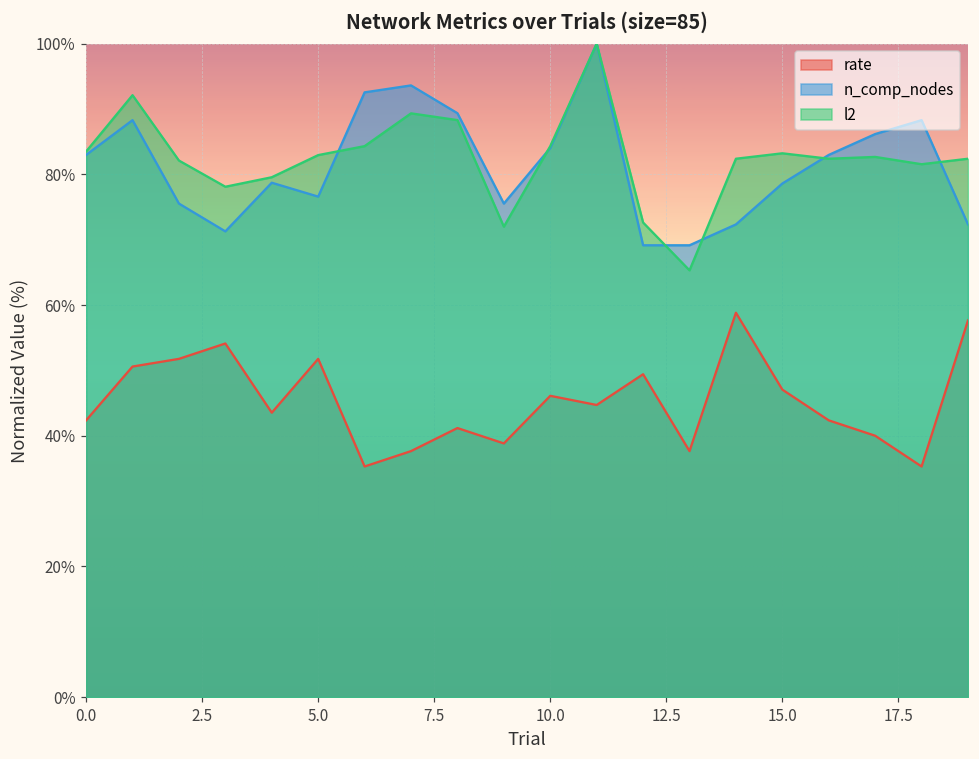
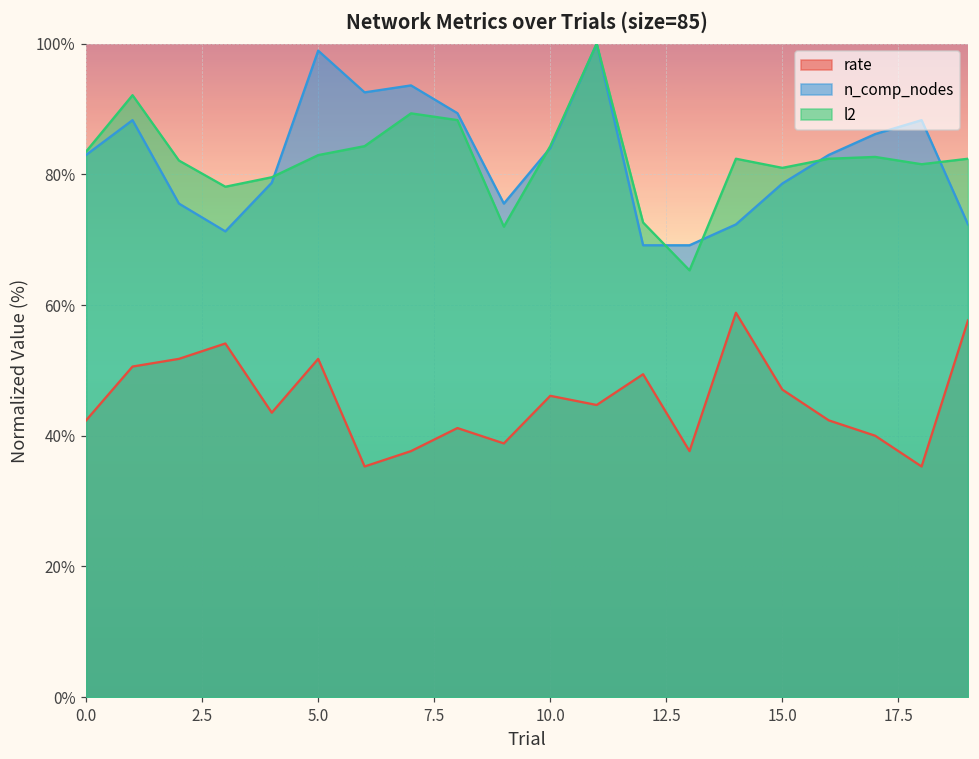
  {
    "rate": {
      "0.0": "42%",
      "5.0": "52%",
      "10.0": "46%",
      "15.0": "47%"
    },
    "n_comp_nodes": {
      "0.0": "83%",
-     "5.0": "77%",
+     "5.0": "99%",
      "15.0": "79%"
    },
    "l2": {
      "0.0": "84%",
      "5.0": "83%",
-     "15.0": "83%"
+     "15.0": "81%"
    }
  }
